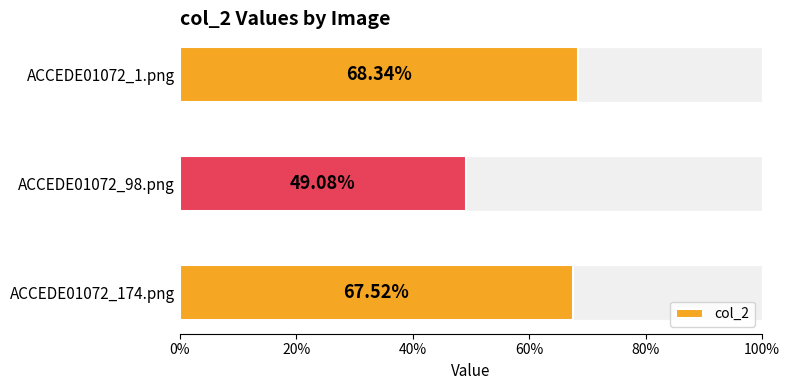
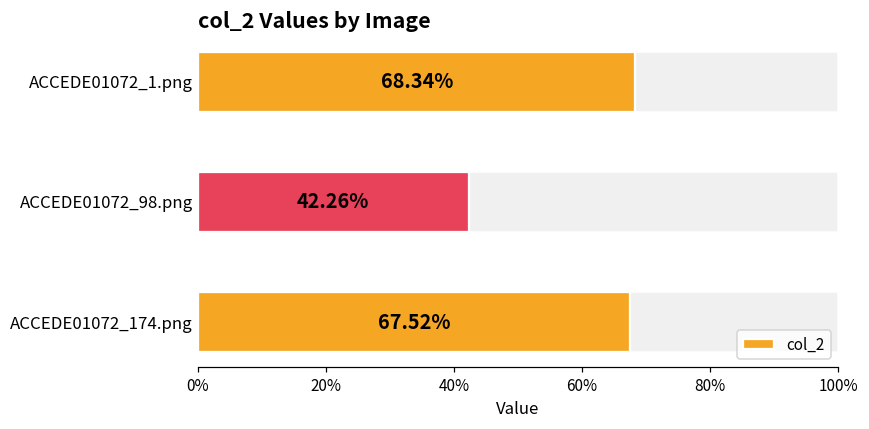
  {
    "col_2": {
-     "ACCEDE01072_98.png": "49.08%"
+     "ACCEDE01072_98.png": "42.26%"
    }
  }
